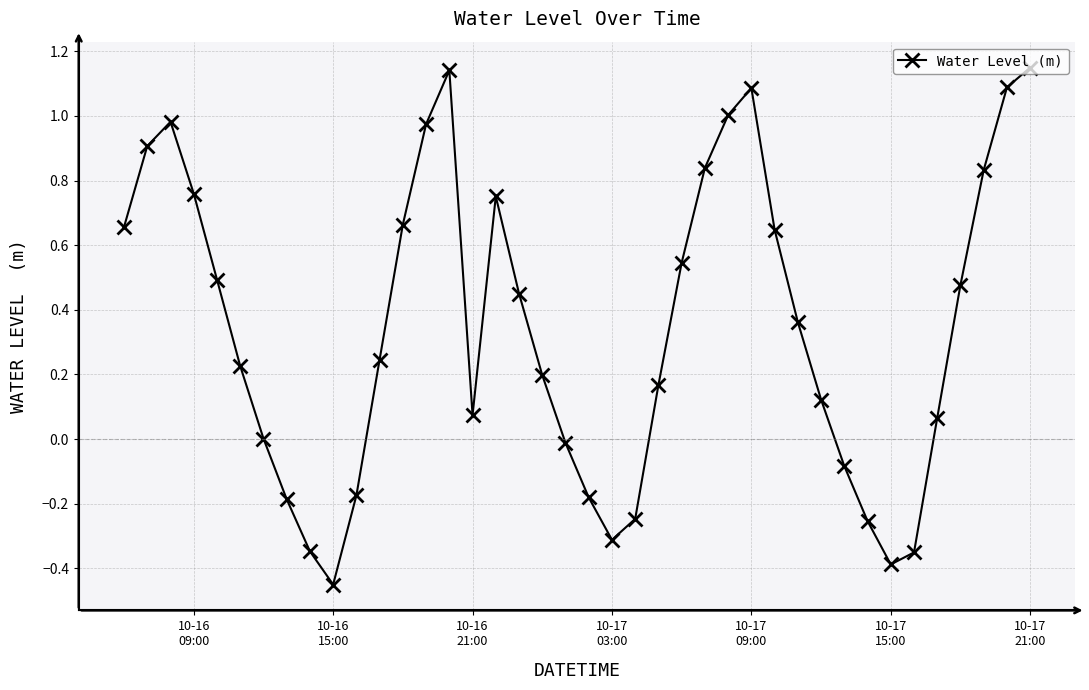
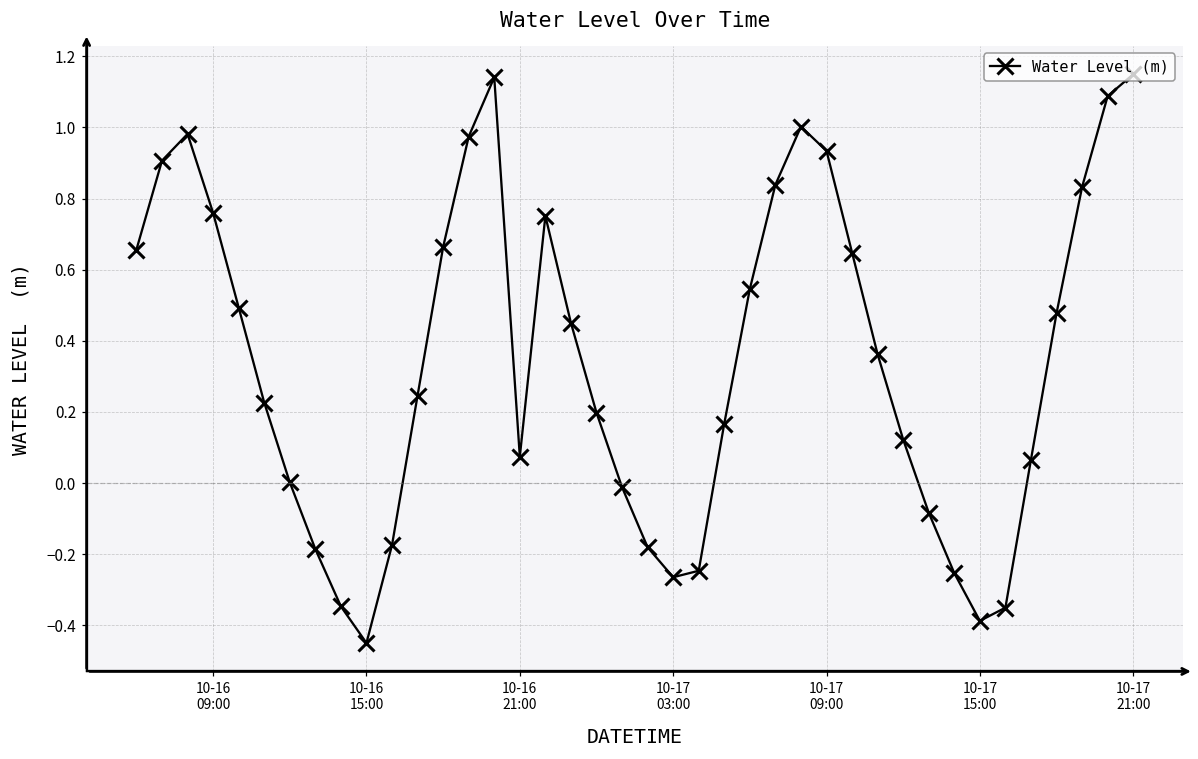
  {
    "10-16 09:00": 0.76,
    "10-16 15:00": -0.45,
    "10-16 21:00": 0.07,
-   "10-17 03:00": -0.31,
-   "10-17 09:00": 1.09,
+   "10-17 03:00": -0.26,
+   "10-17 09:00": 0.93,
    "10-17 15:00": -0.39
  }
